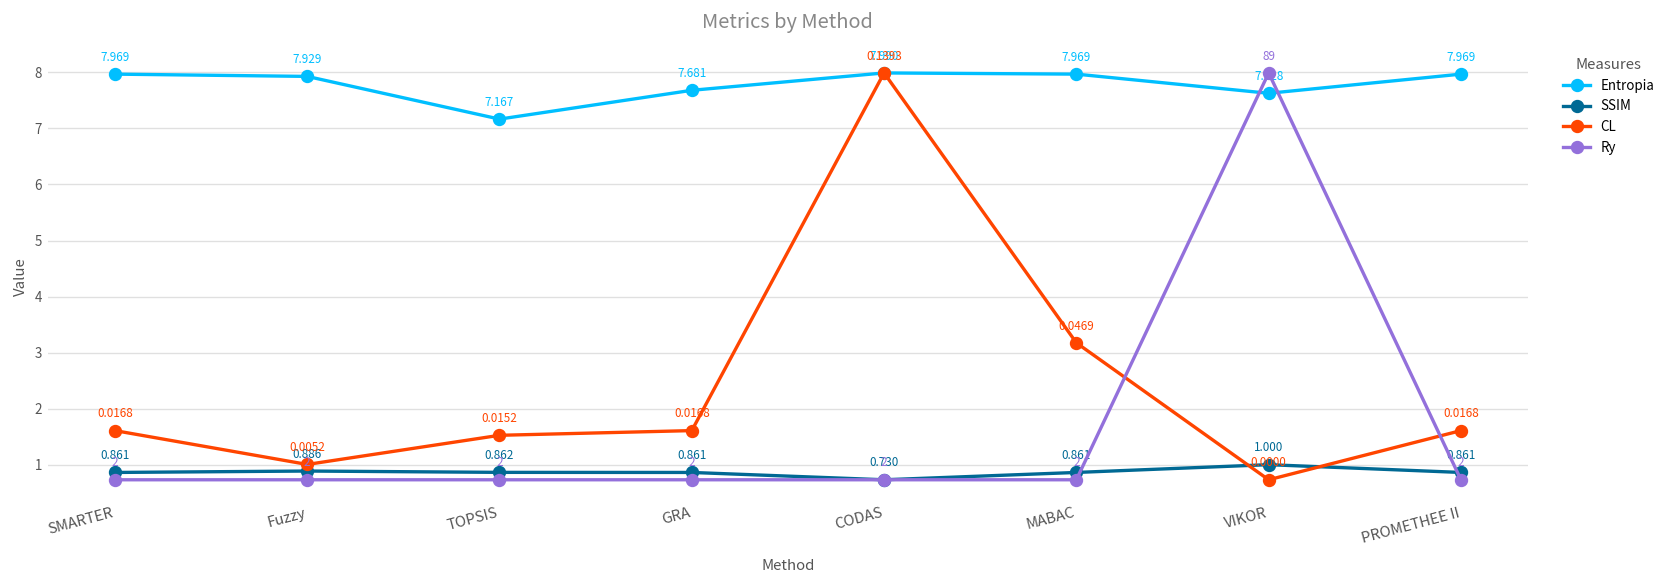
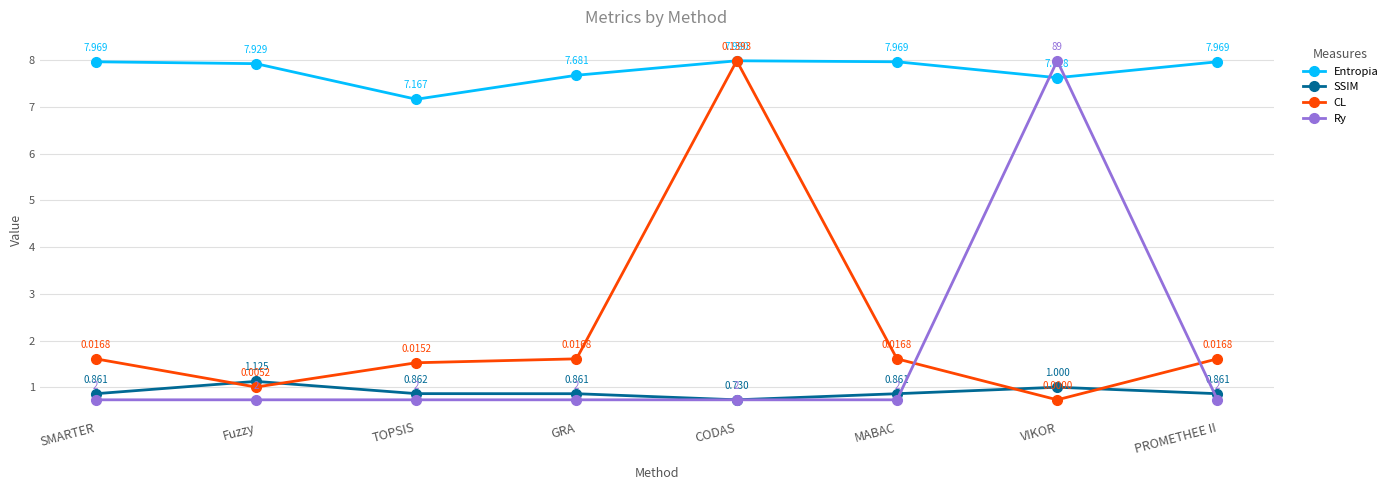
  {
    "Entropia": {
      "SMARTER": 7.969,
      "Fuzzy": 7.929,
      "TOPSIS": 7.167,
      "GRA": 7.681,
      "MABAC": 7.969,
      "PROMETHEE II": 7.969
    },
    "SSIM": {
      "SMARTER": 0.861,
-     "Fuzzy": 0.886,
+     "Fuzzy": 1.125,
      "TOPSIS": 0.862,
      "GRA": 0.861,
      "MABAC": 0.861,
      "VIKOR": 1.000,
      "PROMETHEE II": 0.861
    },
    "CL": {
      "SMARTER": 0.0168,
      "TOPSIS": 0.0152,
      "GRA": 0.0168,
-     "MABAC": 0.0469,
+     "MABAC": 0.0168,
      "PROMETHEE II": 0.0168
    },
    "Ry": {
      "VIKOR": 89
    }
  }
